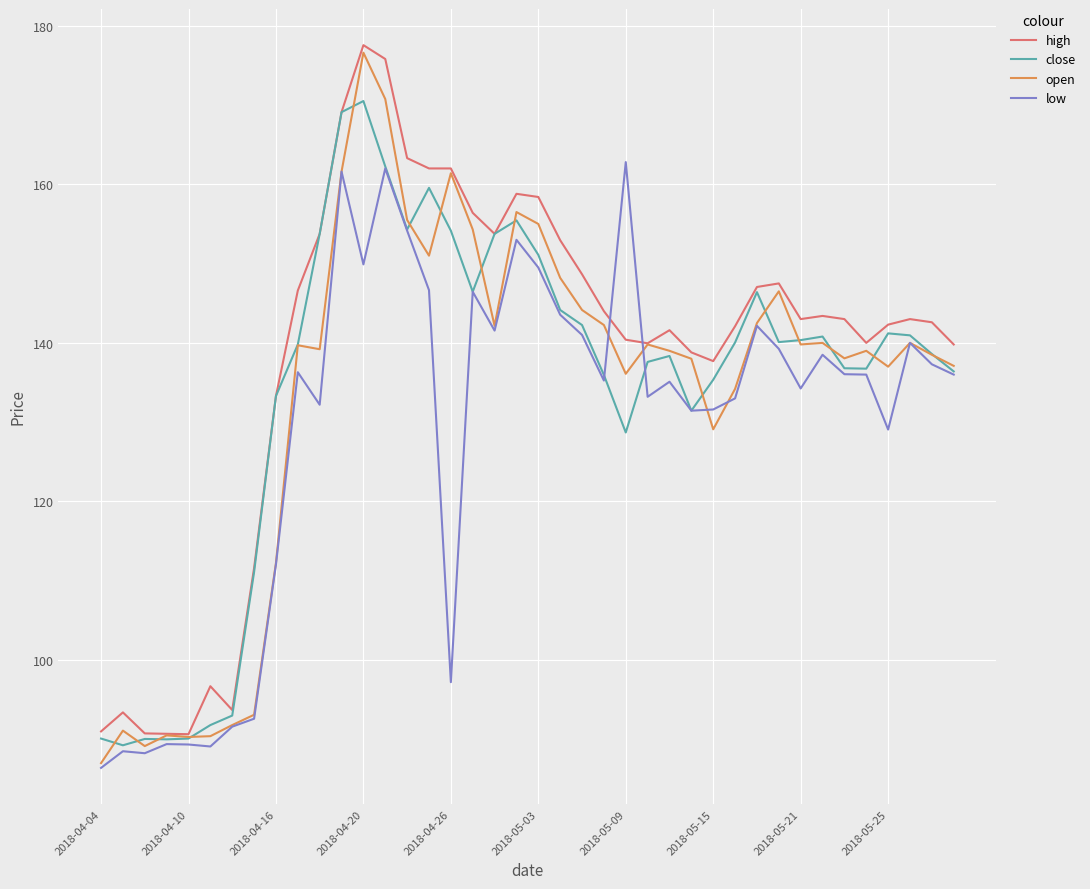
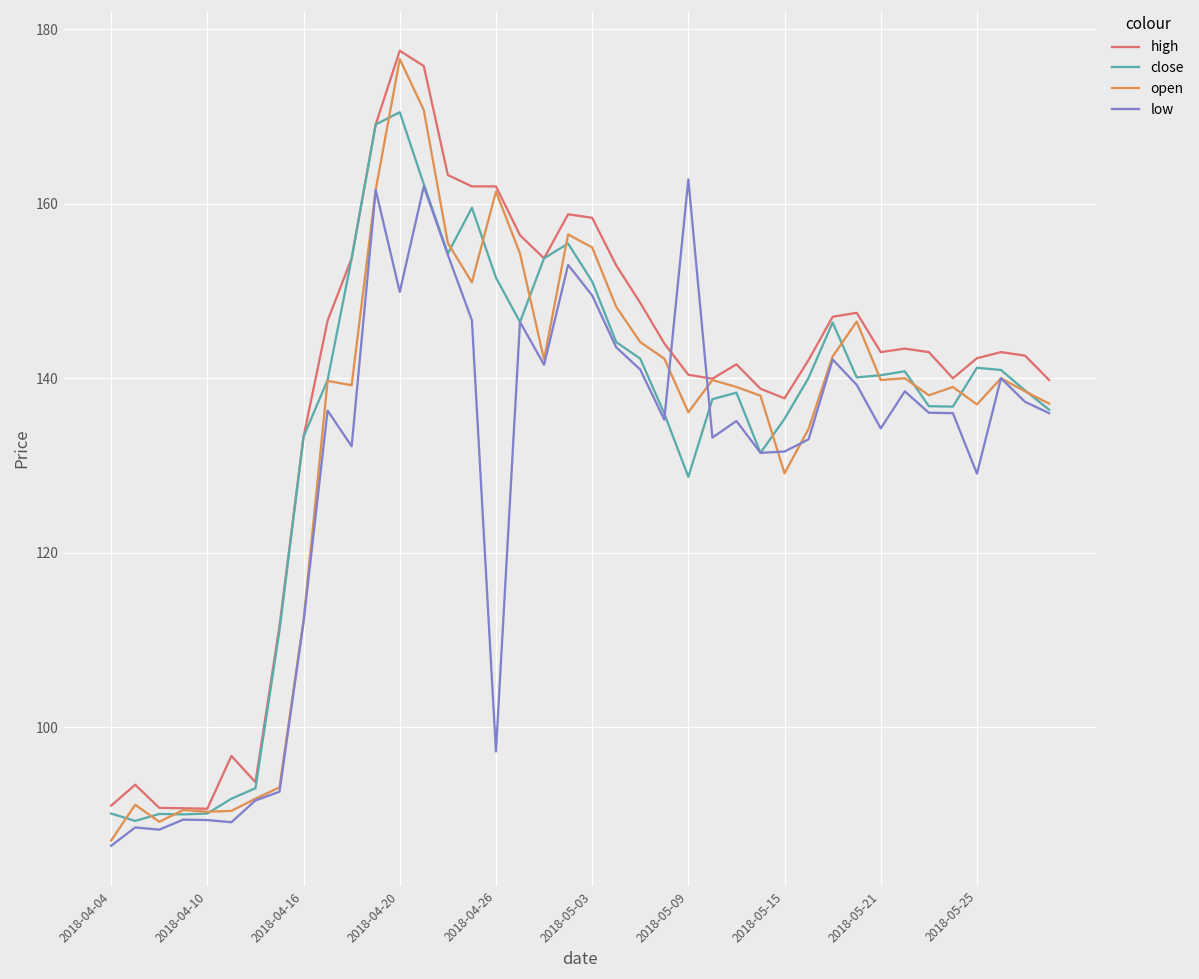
  {
    "close": {
      "2018-04-04": 90,
      "2018-04-20": 171,
-     "2018-04-26": 154,
+     "2018-04-26": 152,
      "2018-05-03": 151,
      "2018-05-09": 129,
      "2018-05-15": 135,
      "2018-05-21": 140,
      "2018-05-25": 141
    },
    "low": {
      "2018-04-04": 86,
      "2018-04-10": 89,
      "2018-04-20": 150,
      "2018-04-26": 97,
      "2018-05-03": 150,
      "2018-05-09": 163,
      "2018-05-15": 132,
      "2018-05-21": 134,
      "2018-05-25": 129
    }
  }
